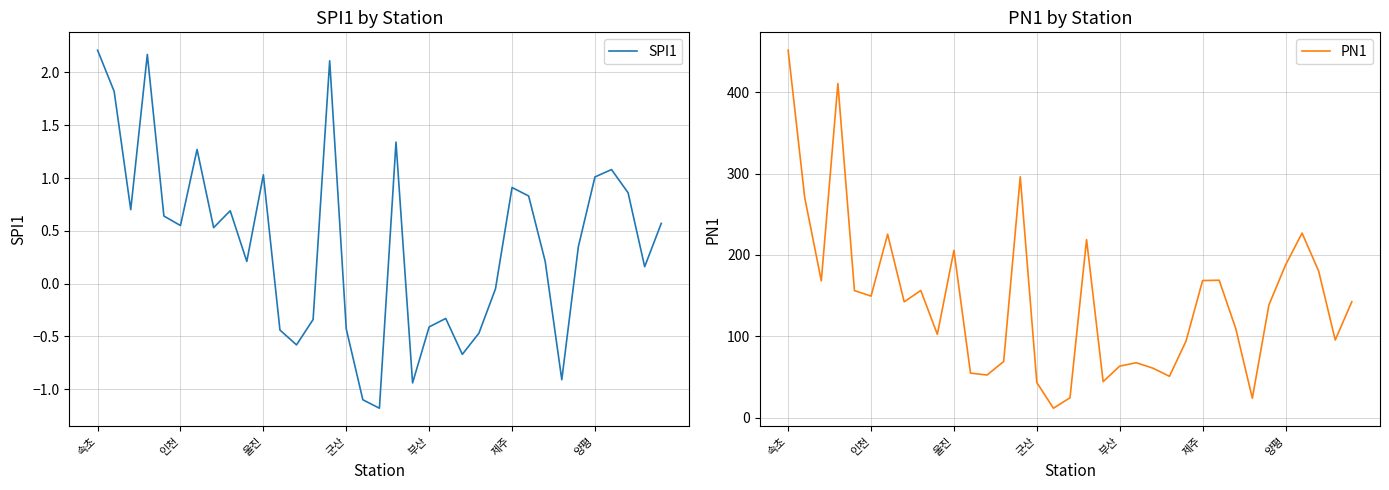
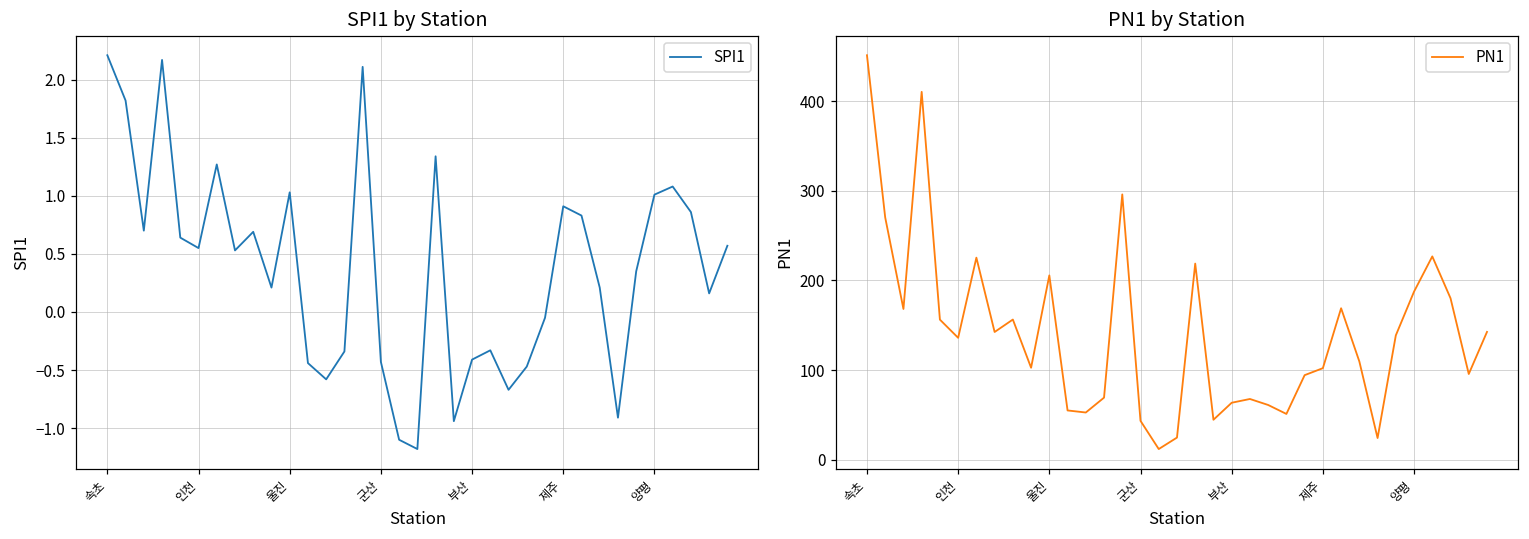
  {
    "SPI1 by Station": {
      "속초": 2.21,
      "인천": 0.55,
      "울진": 1.03,
      "군산": -0.43,
      "부산": -0.41,
      "제주": 0.91,
      "양평": 1.01
    },
    "PN1 by Station": {
      "속초": 450,
-     "인천": 150,
+     "인천": 140,
      "울진": 210,
      "군산": 40,
      "부산": 60,
-     "제주": 170,
+     "제주": 100,
      "양평": 190
    }
  }
